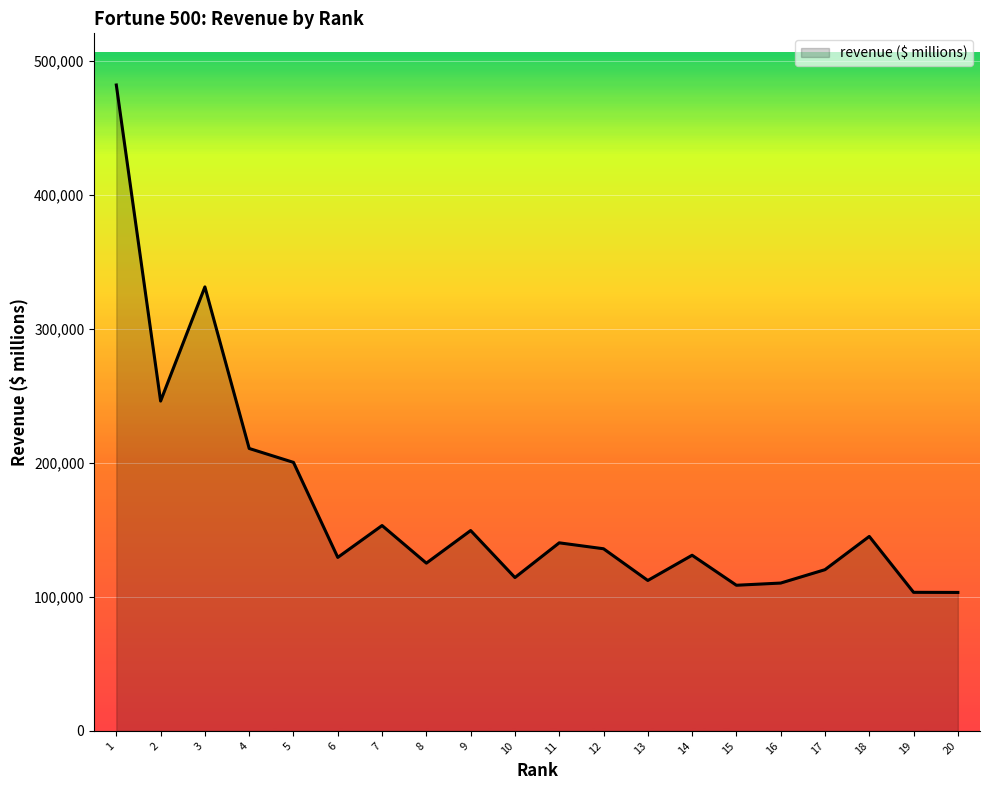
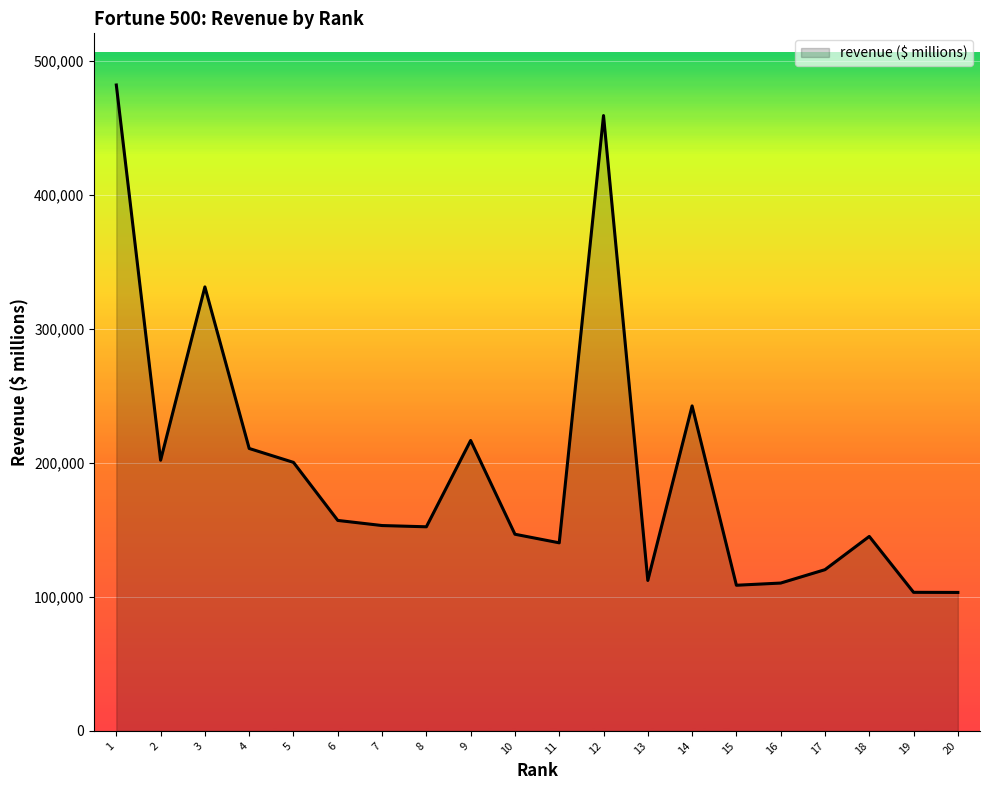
  {
    "1": "482,000",
-   "2": "246,000",
+   "2": "202,000",
    "3": "331,000",
    "4": "211,000",
    "5": "200,000",
-   "6": "130,000",
+   "6": "157,000",
    "7": "153,000",
-   "8": "125,000",
-   "9": "150,000",
-   "10": "114,000",
+   "8": "152,000",
+   "9": "217,000",
+   "10": "147,000",
    "11": "140,000",
-   "12": "136,000",
+   "12": "459,000",
    "13": "112,000",
-   "14": "131,000",
+   "14": "243,000",
    "15": "109,000",
    "16": "110,000",
    "17": "120,000",
    "18": "145,000",
    "19": "103,000",
    "20": "103,000"
  }
